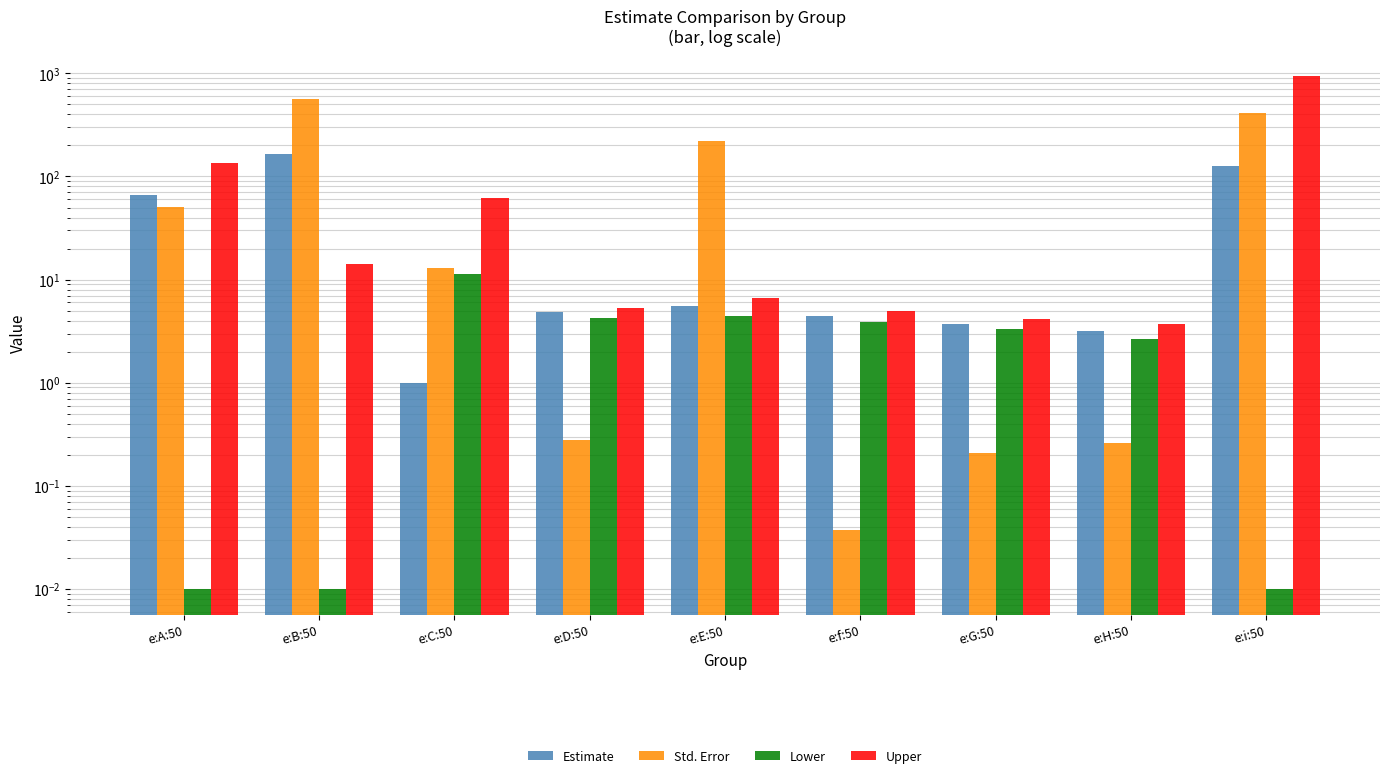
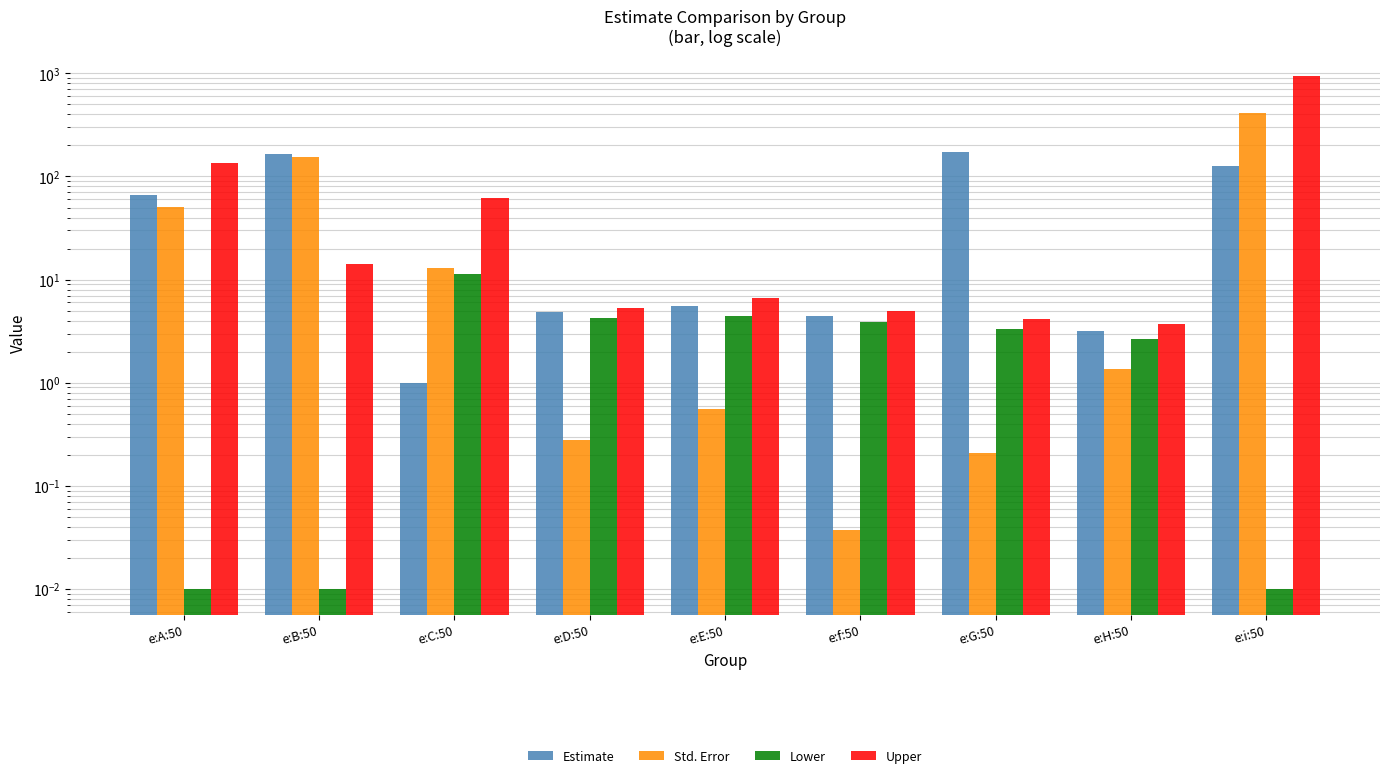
  {
    "Estimate": {
      "e:A:50": 70,
      "e:B:50": 160,
      "e:C:50": 1.0,
      "e:D:50": 5,
      "e:E:50": 6,
      "e:f:50": 4.4,
-     "e:G:50": 3.7,
+     "e:G:50": 170,
      "e:H:50": 3.2,
      "e:i:50": 130
    },
    "Std. Error": {
      "e:A:50": 50,
-     "e:B:50": 600,
+     "e:B:50": 150,
      "e:C:50": 13,
      "e:D:50": 0.28,
-     "e:E:50": 220,
+     "e:E:50": 0.6,
      "e:f:50": 0.037,
      "e:G:50": 0.21,
-     "e:H:50": 0.26,
+     "e:H:50": 1.4,
      "e:i:50": 410
    },
    "Lower": {
      "e:A:50": 0.01,
      "e:B:50": 0.01,
      "e:C:50": 11,
      "e:D:50": 4.3,
      "e:E:50": 4.4,
      "e:f:50": 3.9,
      "e:G:50": 3.3,
      "e:H:50": 2.7,
      "e:i:50": 0.01
    },
    "Upper": {
      "e:A:50": 140,
      "e:B:50": 14,
      "e:C:50": 60,
      "e:D:50": 5,
      "e:E:50": 7,
      "e:f:50": 5,
      "e:G:50": 4.1,
      "e:H:50": 3.7,
      "e:i:50": 900
    }
  }
